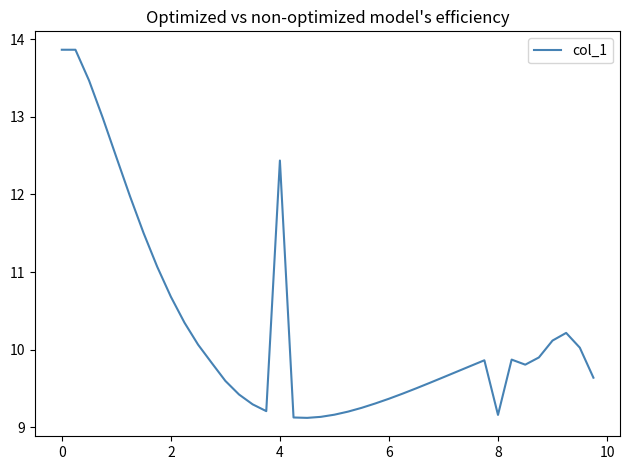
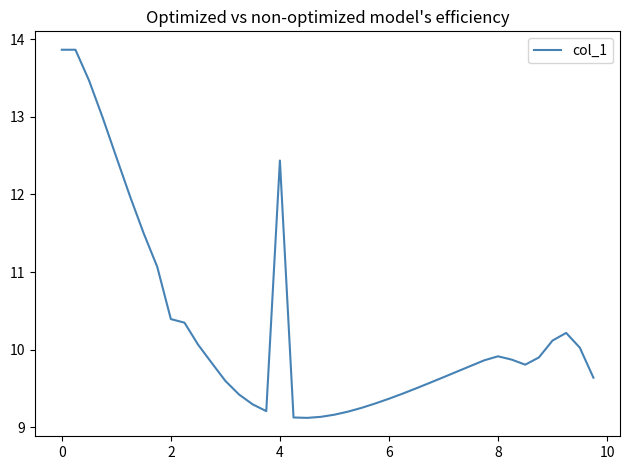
  {
    "0": 13.9,
-   "2": 10.7,
+   "2": 10.4,
    "4": 12.4,
    "6": 9.4,
-   "8": 9.2
+   "8": 9.9
  }
